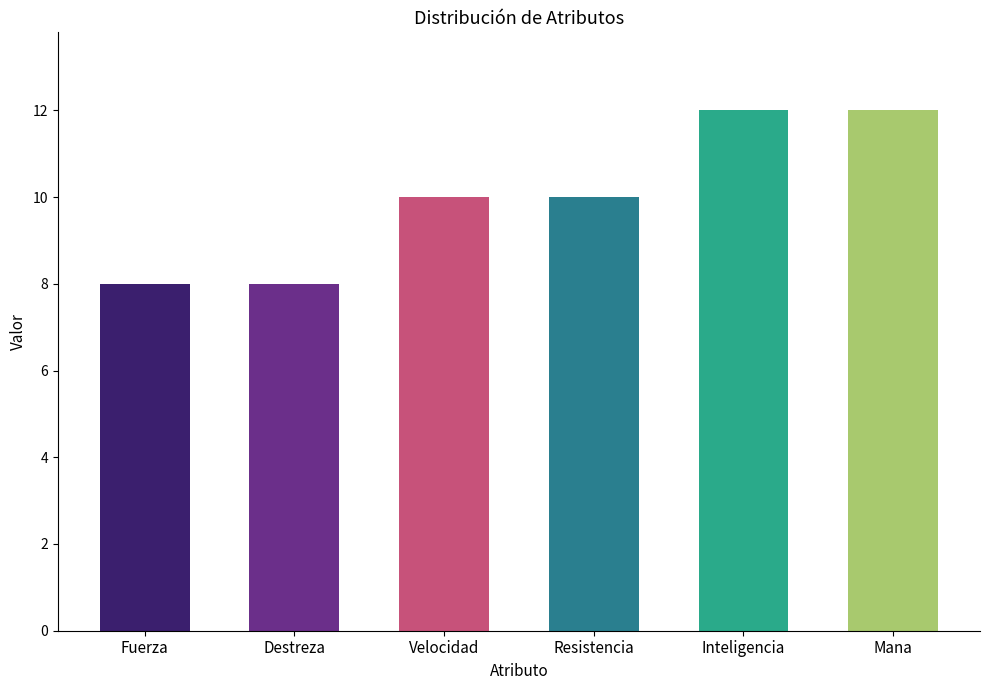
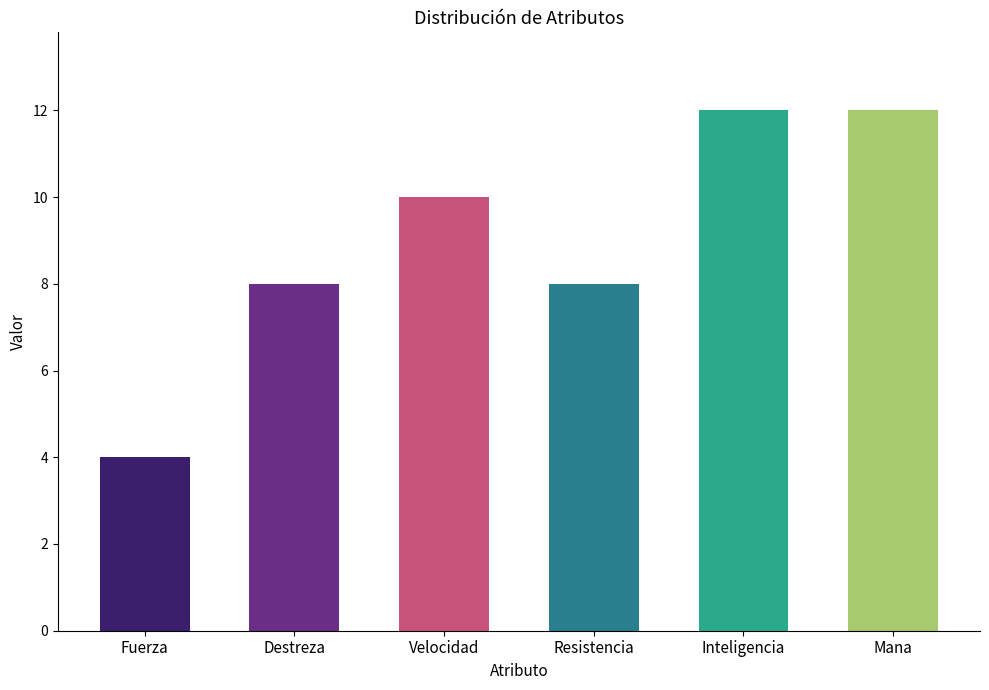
  {
-   "Fuerza": 8,
+   "Fuerza": 4,
    "Destreza": 8,
    "Velocidad": 10,
-   "Resistencia": 10,
+   "Resistencia": 8,
    "Inteligencia": 12,
    "Mana": 12
  }
